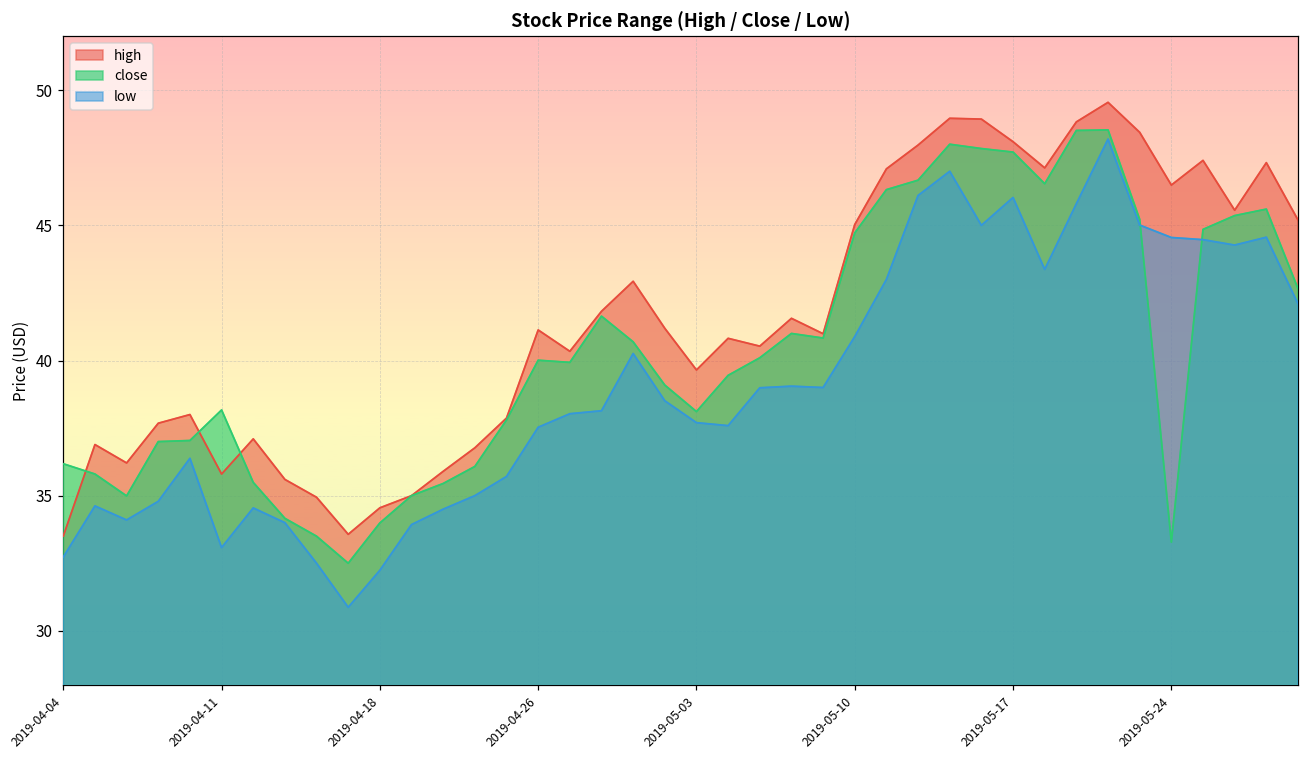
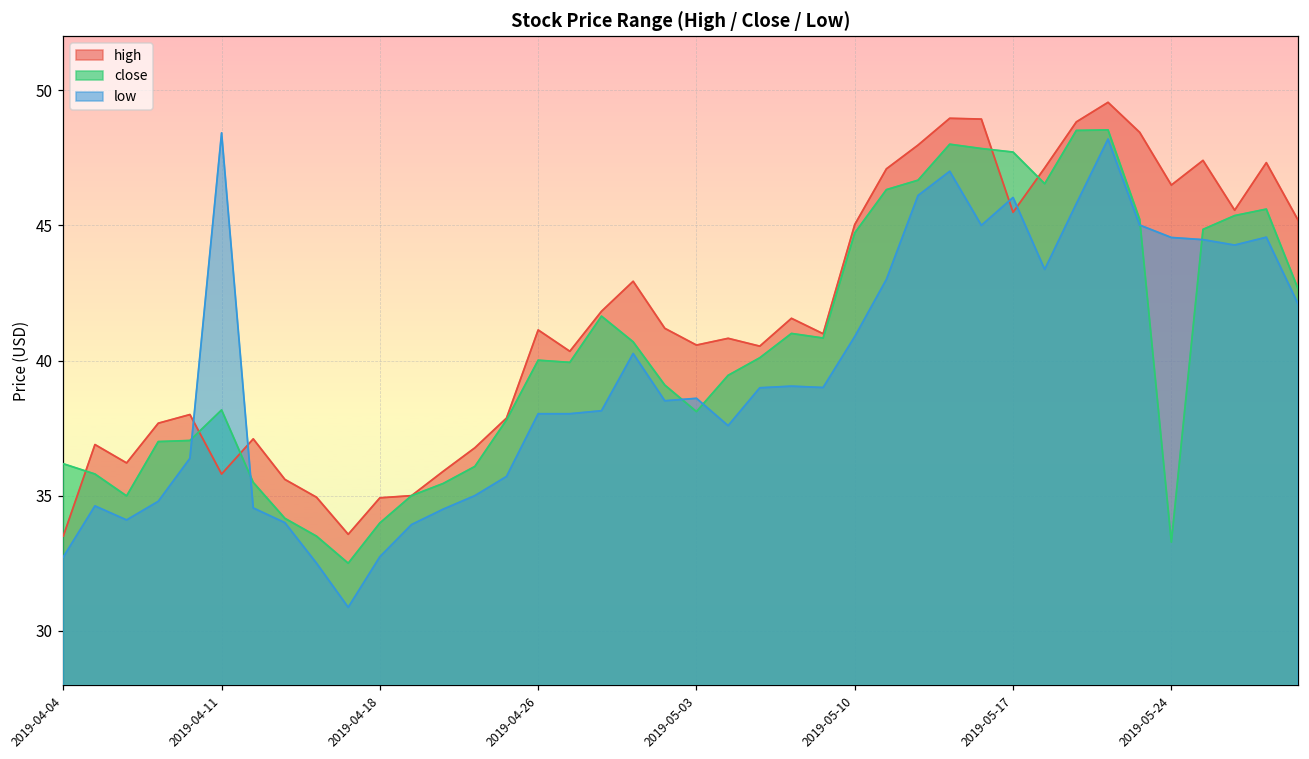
  {
    "high": {
      "2019-04-04": 33.5,
      "2019-04-11": 35.8,
-     "2019-04-18": 34.6,
+     "2019-04-18": 34.9,
      "2019-04-26": 41.1,
-     "2019-05-03": 39.7,
+     "2019-05-03": 40.6,
      "2019-05-10": 45.0,
-     "2019-05-17": 48.1,
+     "2019-05-17": 45.5,
      "2019-05-24": 46.5
    },
    "close": {
      "2019-04-04": 36.2,
      "2019-04-11": 38.2,
      "2019-04-18": 34.0,
      "2019-04-26": 40.0,
      "2019-05-03": 38.1,
      "2019-05-10": 44.7,
      "2019-05-17": 47.7,
      "2019-05-24": 33.3
    },
    "low": {
      "2019-04-04": 32.7,
-     "2019-04-11": 33.1,
-     "2019-04-18": 32.2,
-     "2019-04-26": 37.5,
-     "2019-05-03": 37.7,
+     "2019-04-11": 48.4,
+     "2019-04-18": 32.7,
+     "2019-04-26": 38.0,
+     "2019-05-03": 38.6,
      "2019-05-10": 40.9,
      "2019-05-17": 46.0,
      "2019-05-24": 44.6
    }
  }
